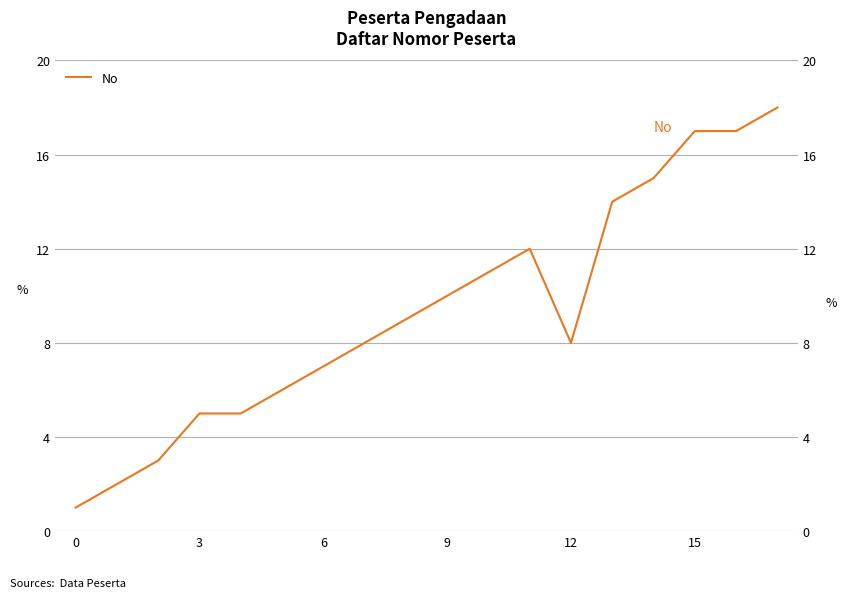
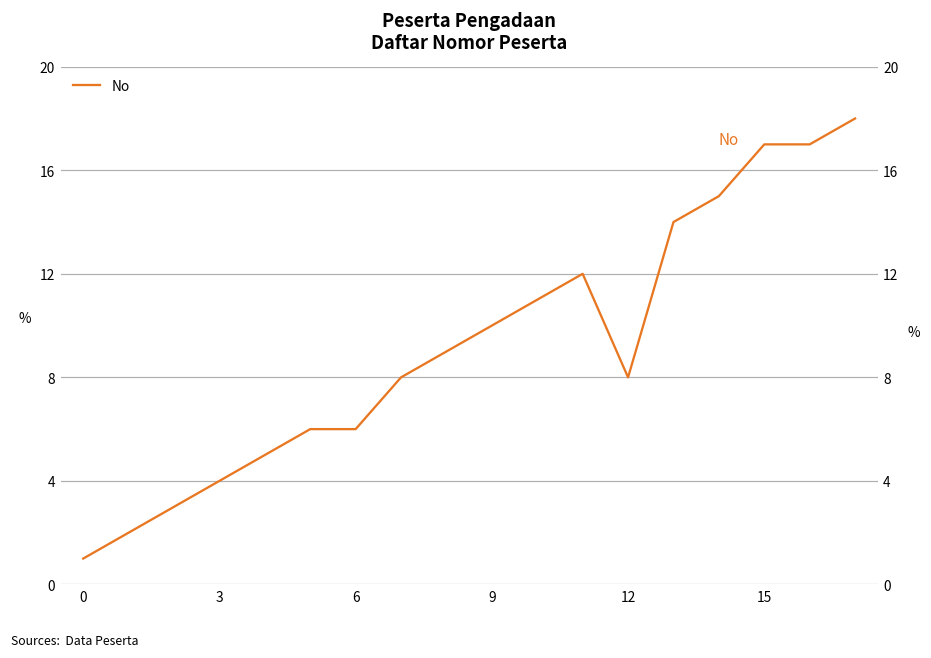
  {
    "0": 1,
-   "3": 5,
-   "6": 7,
+   "3": 4,
+   "6": 6,
    "9": 10,
    "12": 8,
    "15": 17
  }
